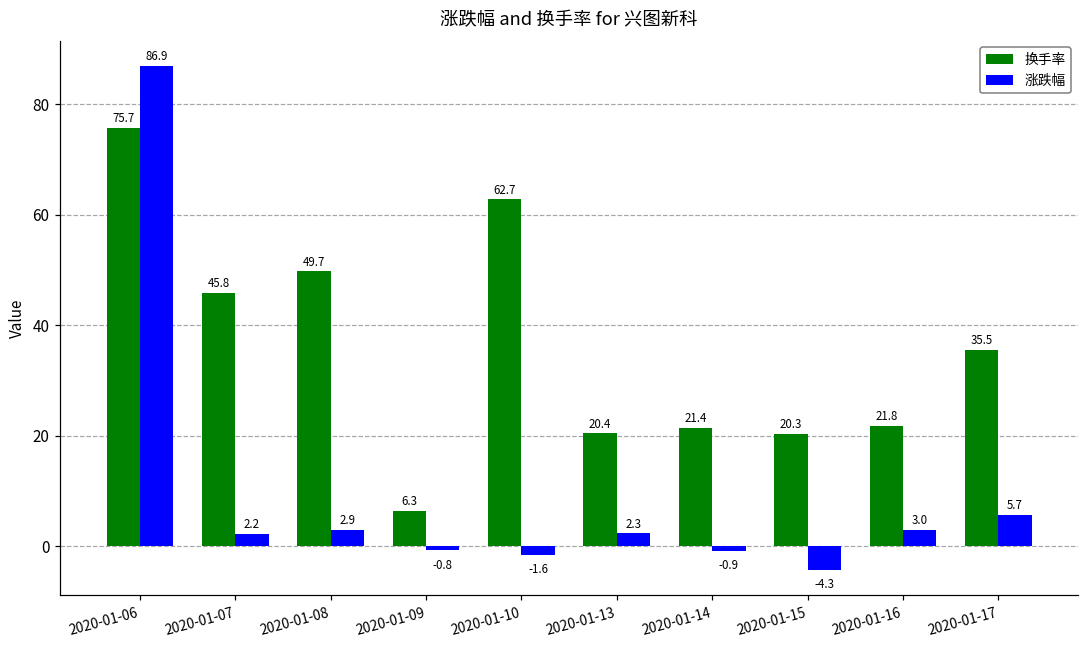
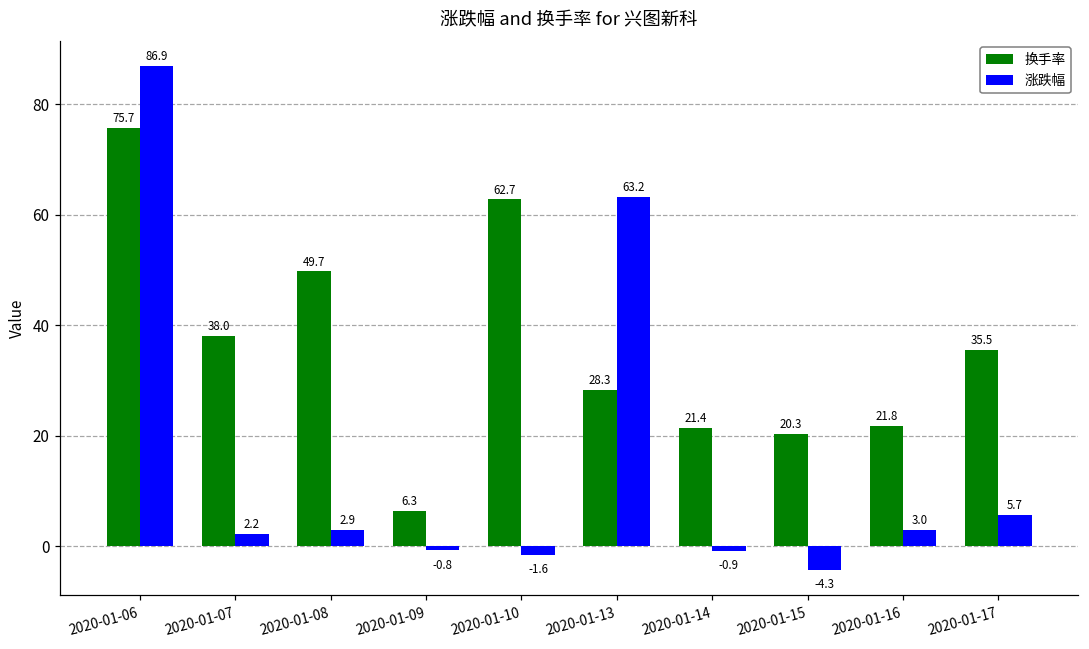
  {
    "换手率": {
      "2020-01-06": 75.7,
-     "2020-01-07": 45.8,
+     "2020-01-07": 38.0,
      "2020-01-08": 49.7,
      "2020-01-09": 6.3,
      "2020-01-10": 62.7,
-     "2020-01-13": 20.4,
+     "2020-01-13": 28.3,
      "2020-01-14": 21.4,
      "2020-01-15": 20.3,
      "2020-01-16": 21.8,
      "2020-01-17": 35.5
    },
    "涨跌幅": {
      "2020-01-06": 86.9,
      "2020-01-07": 2.2,
      "2020-01-08": 2.9,
      "2020-01-09": -0.8,
      "2020-01-10": -1.6,
-     "2020-01-13": 2.3,
+     "2020-01-13": 63.2,
      "2020-01-14": -0.9,
      "2020-01-15": -4.3,
      "2020-01-16": 3.0,
      "2020-01-17": 5.7
    }
  }
